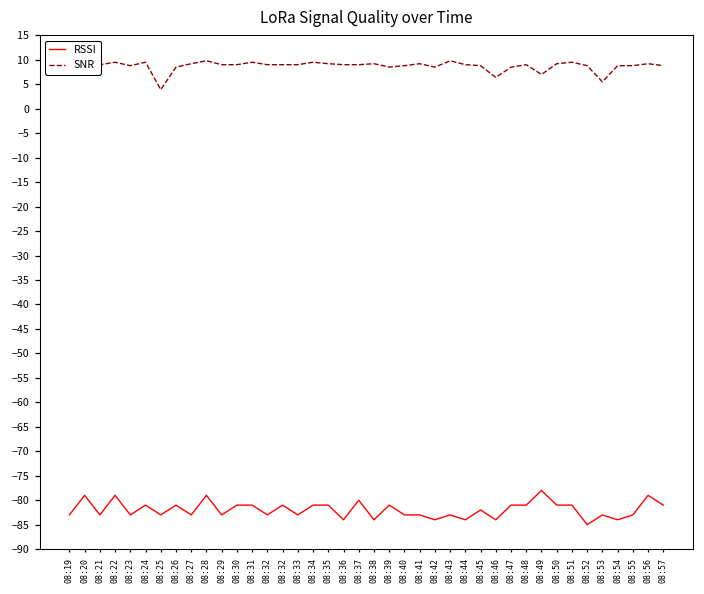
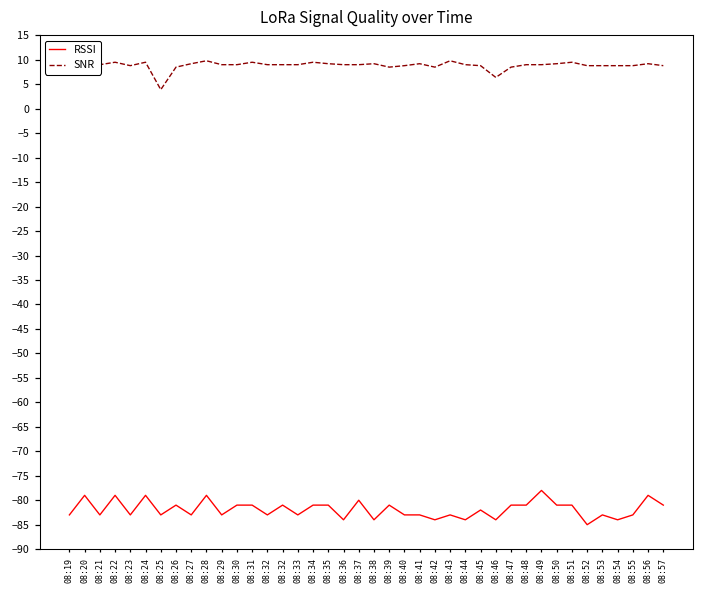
  {
    "RSSI": {
      "08:19": -83,
      "08:20": -79,
      "08:21": -83,
      "08:22": -79,
      "08:23": -83,
-     "08:24": -81,
+     "08:24": -79,
      "08:25": -83,
      "08:26": -81,
      "08:27": -83,
      "08:28": -79,
      "08:29": -83,
      "08:30": -81,
      "08:31": -81,
      "08:33": -83,
      "08:34": -81,
      "08:35": -81,
      "08:36": -84,
      "08:37": -80,
      "08:38": -84,
      "08:39": -81,
      "08:40": -83,
      "08:41": -83,
      "08:42": -84,
      "08:43": -83,
      "08:44": -84,
      "08:45": -82,
      "08:46": -84,
      "08:47": -81,
      "08:48": -81,
      "08:49": -78,
      "08:50": -81,
      "08:51": -81,
      "08:52": -85,
      "08:53": -83,
      "08:54": -84,
      "08:55": -83,
      "08:56": -79,
      "08:57": -81
    },
    "SNR": {
      "08:22": 10,
      "08:23": 9,
      "08:24": 10,
      "08:25": 4,
      "08:26": 9,
      "08:27": 9,
      "08:28": 10,
      "08:29": 9,
      "08:30": 9,
      "08:31": 10,
      "08:33": 9,
      "08:34": 10,
      "08:35": 9,
      "08:36": 9,
      "08:37": 9,
      "08:38": 9,
      "08:39": 9,
      "08:40": 9,
      "08:41": 9,
      "08:42": 9,
      "08:43": 10,
      "08:44": 9,
      "08:45": 9,
      "08:46": 6,
      "08:47": 9,
      "08:48": 9,
-     "08:49": 7,
+     "08:49": 9,
      "08:50": 9,
      "08:51": 10,
      "08:52": 9,
-     "08:53": 6,
+     "08:53": 9,
      "08:54": 9,
      "08:55": 9,
      "08:56": 9,
      "08:57": 9
    }
  }
